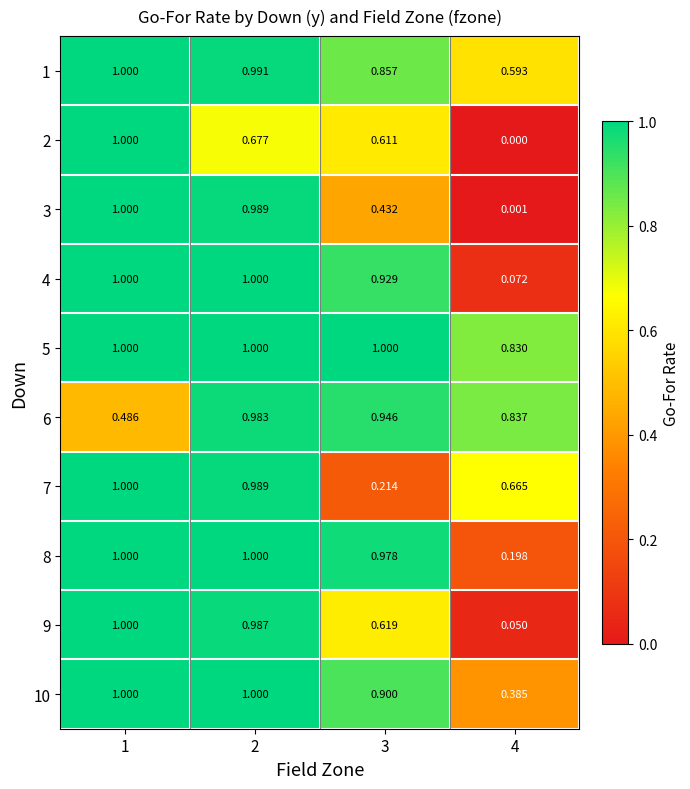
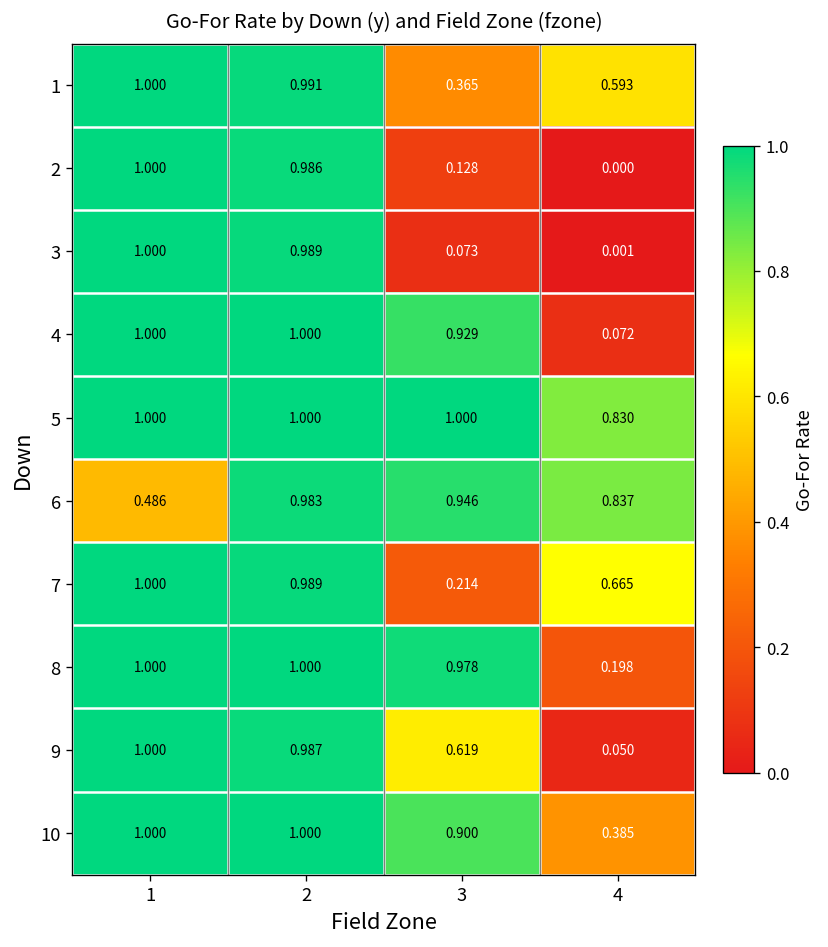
  {
    "1": {
      "1": 1.000,
      "2": 0.991,
-     "3": 0.857,
+     "3": 0.365,
      "4": 0.593
    },
    "2": {
      "1": 1.000,
-     "2": 0.677,
-     "3": 0.611,
+     "2": 0.986,
+     "3": 0.128,
      "4": 0.000
    },
    "3": {
      "1": 1.000,
      "2": 0.989,
-     "3": 0.432,
+     "3": 0.073,
      "4": 0.001
    },
    "4": {
      "1": 1.000,
      "2": 1.000,
      "3": 0.929,
      "4": 0.072
    },
    "5": {
      "1": 1.000,
      "2": 1.000,
      "3": 1.000,
      "4": 0.830
    },
    "6": {
      "1": 0.486,
      "2": 0.983,
      "3": 0.946,
      "4": 0.837
    },
    "7": {
      "1": 1.000,
      "2": 0.989,
      "3": 0.214,
      "4": 0.665
    },
    "8": {
      "1": 1.000,
      "2": 1.000,
      "3": 0.978,
      "4": 0.198
    },
    "9": {
      "1": 1.000,
      "2": 0.987,
      "3": 0.619,
      "4": 0.050
    },
    "10": {
      "1": 1.000,
      "2": 1.000,
      "3": 0.900,
      "4": 0.385
    }
  }
